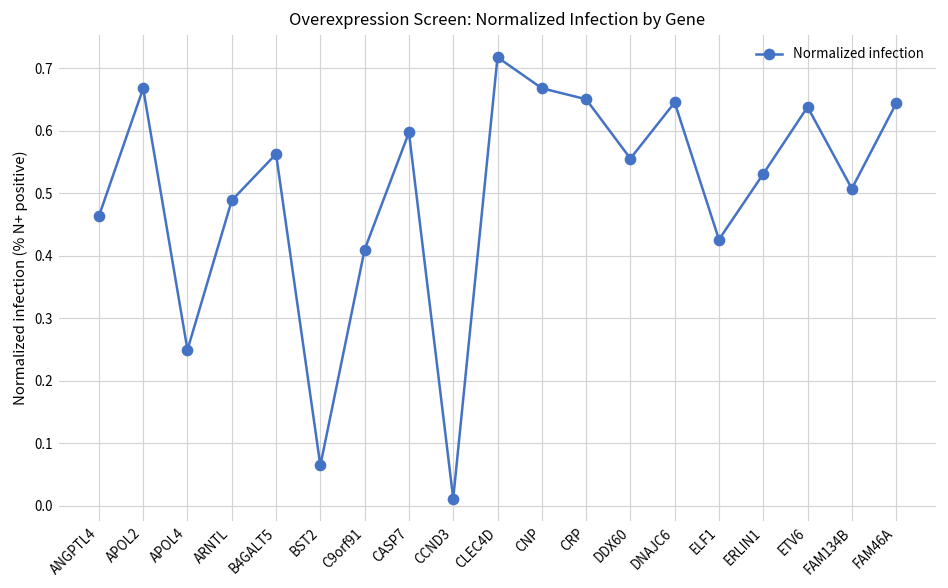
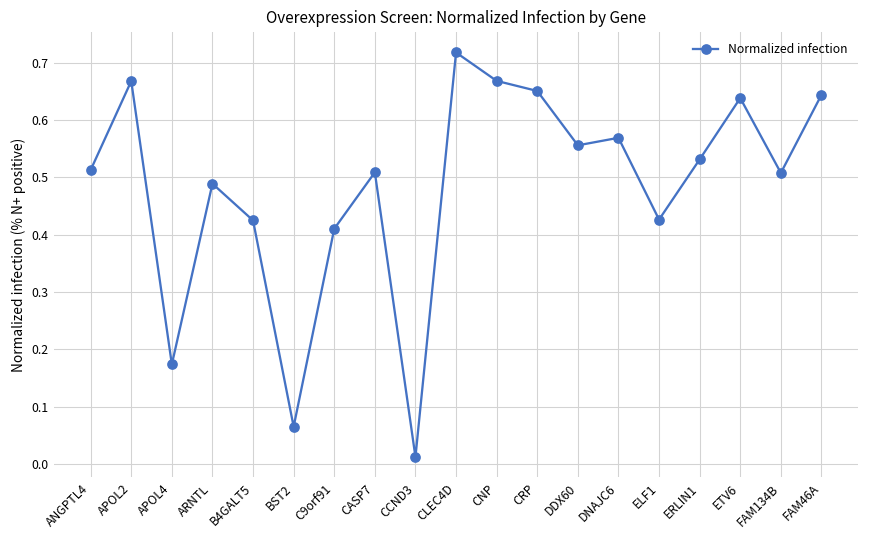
  {
-   "ANGPTL4": 0.46,
+   "ANGPTL4": 0.51,
    "APOL2": 0.67,
-   "APOL4": 0.25,
+   "APOL4": 0.17,
    "ARNTL": 0.49,
-   "B4GALT5": 0.56,
+   "B4GALT5": 0.42,
    "BST2": 0.06,
    "C9orf91": 0.41,
-   "CASP7": 0.60,
+   "CASP7": 0.51,
    "CCND3": 0.01,
    "CLEC4D": 0.72,
    "CNP": 0.67,
    "CRP": 0.65,
    "DDX60": 0.56,
-   "DNAJC6": 0.65,
+   "DNAJC6": 0.57,
    "ELF1": 0.43,
    "ERLIN1": 0.53,
    "ETV6": 0.64,
    "FAM134B": 0.51,
    "FAM46A": 0.64
  }
